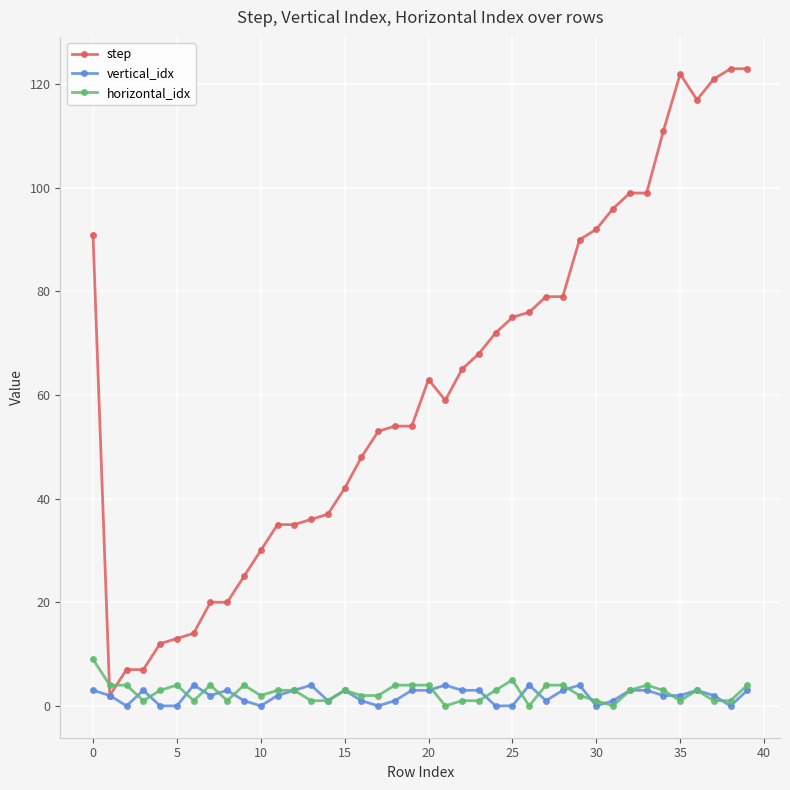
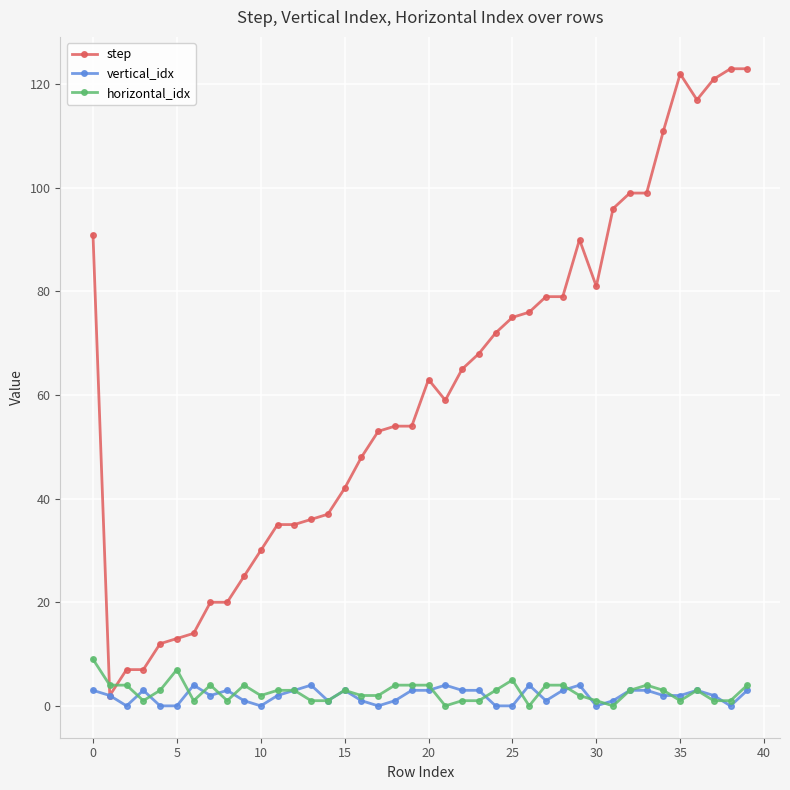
  {
    "step": {
      "0": 91,
      "5": 13,
      "10": 30,
      "15": 42,
      "20": 63,
      "25": 75,
-     "30": 92,
+     "30": 81,
      "35": 122
    },
    "vertical_idx": {
      "0": 3,
      "5": 0,
      "10": 0,
      "20": 3,
      "25": 0,
      "30": 0,
      "35": 2
    },
    "horizontal_idx": {
      "0": 9,
-     "5": 4,
+     "5": 7,
      "10": 2,
      "20": 4,
      "25": 5,
      "30": 1,
      "35": 1
    }
  }
